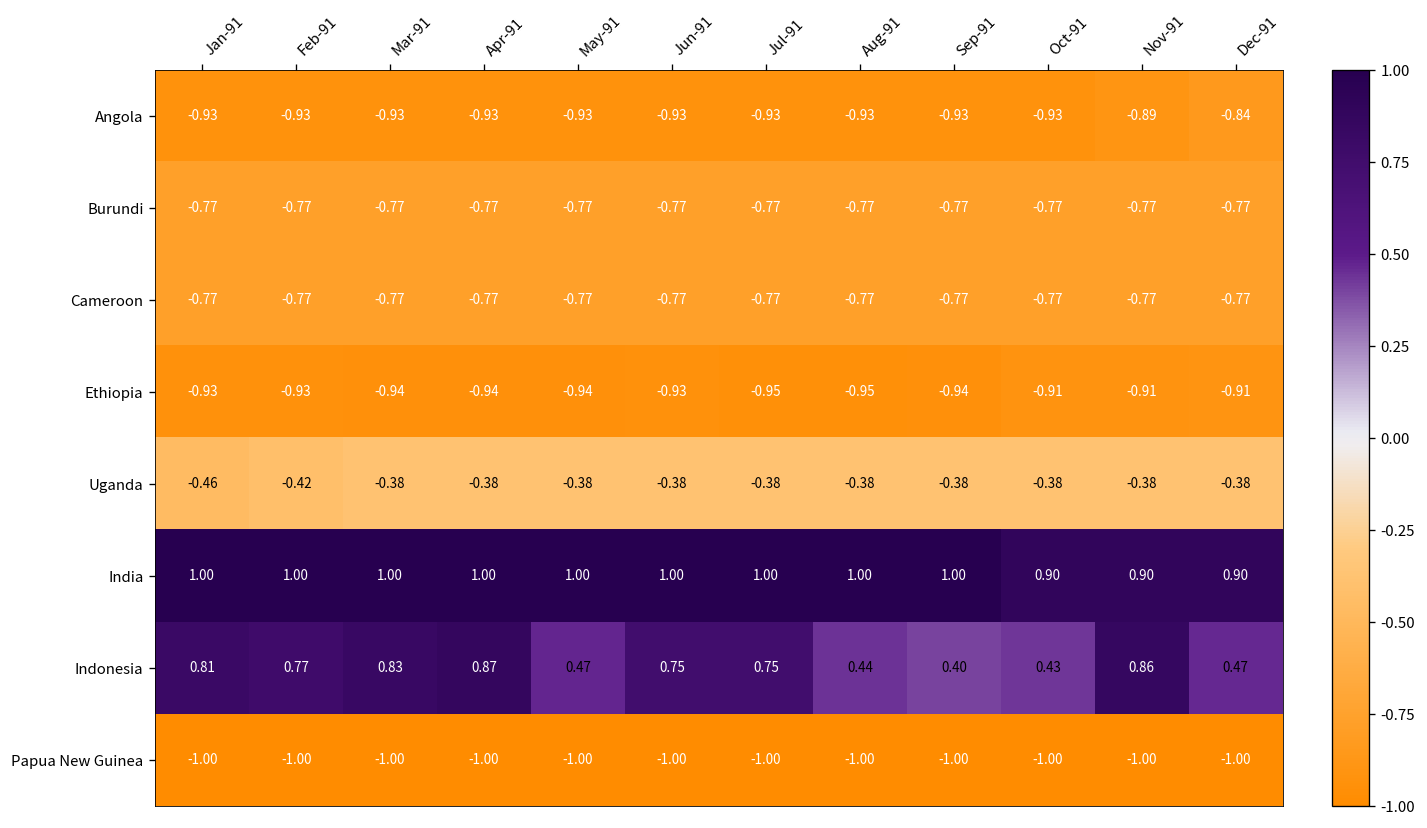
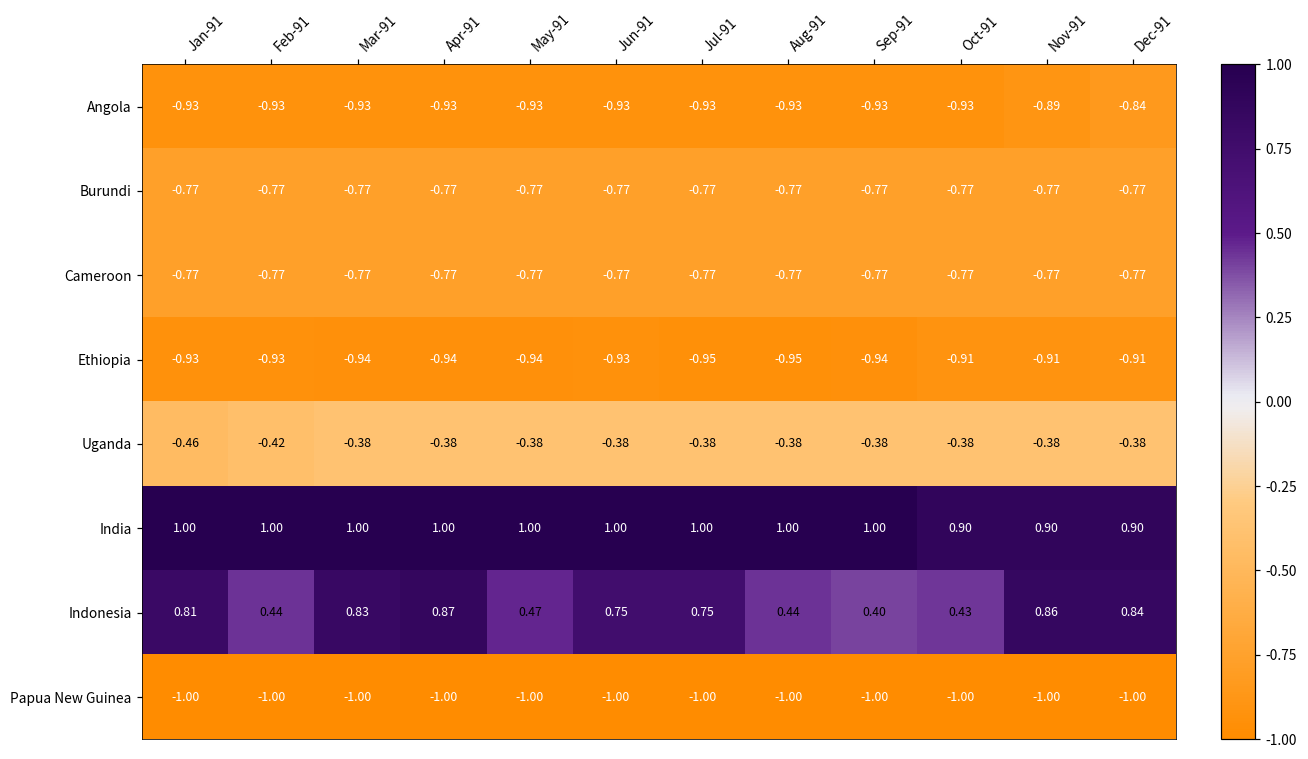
  {
    "Angola": {
      "Jan-91": -0.93,
      "Feb-91": -0.93,
      "Mar-91": -0.93,
      "Apr-91": -0.93,
      "May-91": -0.93,
      "Jun-91": -0.93,
      "Jul-91": -0.93,
      "Aug-91": -0.93,
      "Sep-91": -0.93,
      "Oct-91": -0.93,
      "Nov-91": -0.89,
      "Dec-91": -0.84
    },
    "Burundi": {
      "Jan-91": -0.77,
      "Feb-91": -0.77,
      "Mar-91": -0.77,
      "Apr-91": -0.77,
      "May-91": -0.77,
      "Jun-91": -0.77,
      "Jul-91": -0.77,
      "Aug-91": -0.77,
      "Sep-91": -0.77,
      "Oct-91": -0.77,
      "Nov-91": -0.77,
      "Dec-91": -0.77
    },
    "Cameroon": {
      "Jan-91": -0.77,
      "Feb-91": -0.77,
      "Mar-91": -0.77,
      "Apr-91": -0.77,
      "May-91": -0.77,
      "Jun-91": -0.77,
      "Jul-91": -0.77,
      "Aug-91": -0.77,
      "Sep-91": -0.77,
      "Oct-91": -0.77,
      "Nov-91": -0.77,
      "Dec-91": -0.77
    },
    "Ethiopia": {
      "Jan-91": -0.93,
      "Feb-91": -0.93,
      "Mar-91": -0.94,
      "Apr-91": -0.94,
      "May-91": -0.94,
      "Jun-91": -0.93,
      "Jul-91": -0.95,
      "Aug-91": -0.95,
      "Sep-91": -0.94,
      "Oct-91": -0.91,
      "Nov-91": -0.91,
      "Dec-91": -0.91
    },
    "Uganda": {
      "Jan-91": -0.46,
      "Feb-91": -0.42,
      "Mar-91": -0.38,
      "Apr-91": -0.38,
      "May-91": -0.38,
      "Jun-91": -0.38,
      "Jul-91": -0.38,
      "Aug-91": -0.38,
      "Sep-91": -0.38,
      "Oct-91": -0.38,
      "Nov-91": -0.38,
      "Dec-91": -0.38
    },
    "India": {
      "Jan-91": 1.00,
      "Feb-91": 1.00,
      "Mar-91": 1.00,
      "Apr-91": 1.00,
      "May-91": 1.00,
      "Jun-91": 1.00,
      "Jul-91": 1.00,
      "Aug-91": 1.00,
      "Sep-91": 1.00,
      "Oct-91": 0.90,
      "Nov-91": 0.90,
      "Dec-91": 0.90
    },
    "Indonesia": {
      "Jan-91": 0.81,
-     "Feb-91": 0.77,
+     "Feb-91": 0.44,
      "Mar-91": 0.83,
      "Apr-91": 0.87,
      "May-91": 0.47,
      "Jun-91": 0.75,
      "Jul-91": 0.75,
      "Aug-91": 0.44,
      "Sep-91": 0.40,
      "Oct-91": 0.43,
      "Nov-91": 0.86,
-     "Dec-91": 0.47
+     "Dec-91": 0.84
    },
    "Papua New Guinea": {
      "Jan-91": -1.00,
      "Feb-91": -1.00,
      "Mar-91": -1.00,
      "Apr-91": -1.00,
      "May-91": -1.00,
      "Jun-91": -1.00,
      "Jul-91": -1.00,
      "Aug-91": -1.00,
      "Sep-91": -1.00,
      "Oct-91": -1.00,
      "Nov-91": -1.00,
      "Dec-91": -1.00
    }
  }
